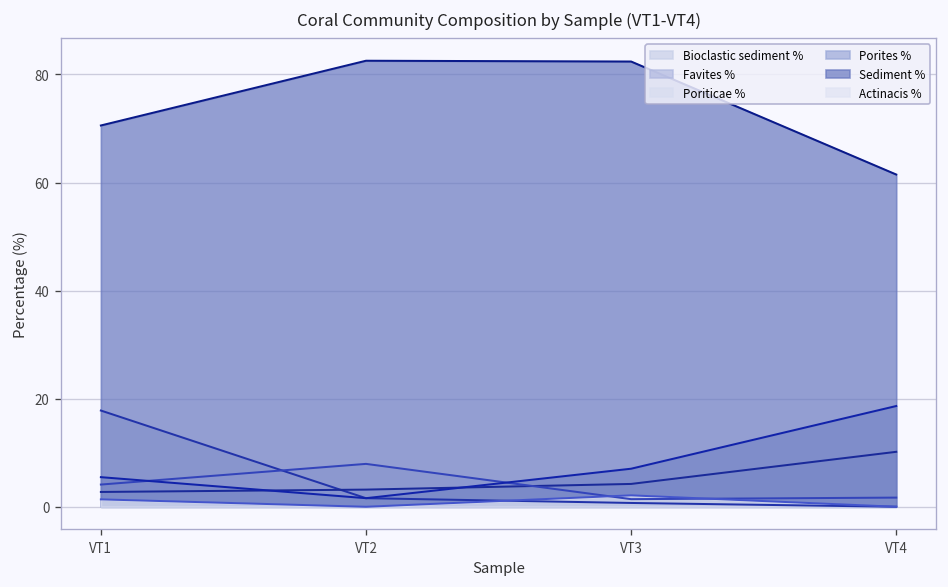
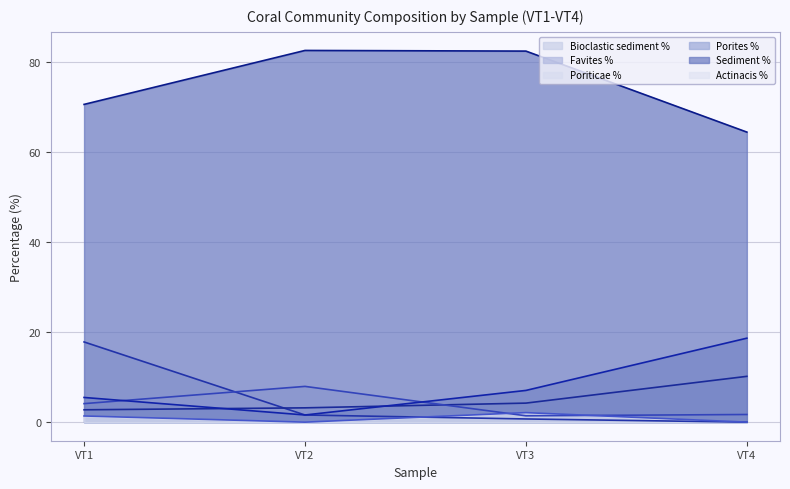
  {
    "Sediment %": {
      "VT1": 71,
      "VT2": 83,
      "VT3": 82,
-     "VT4": 61
+     "VT4": 64
    }
  }
